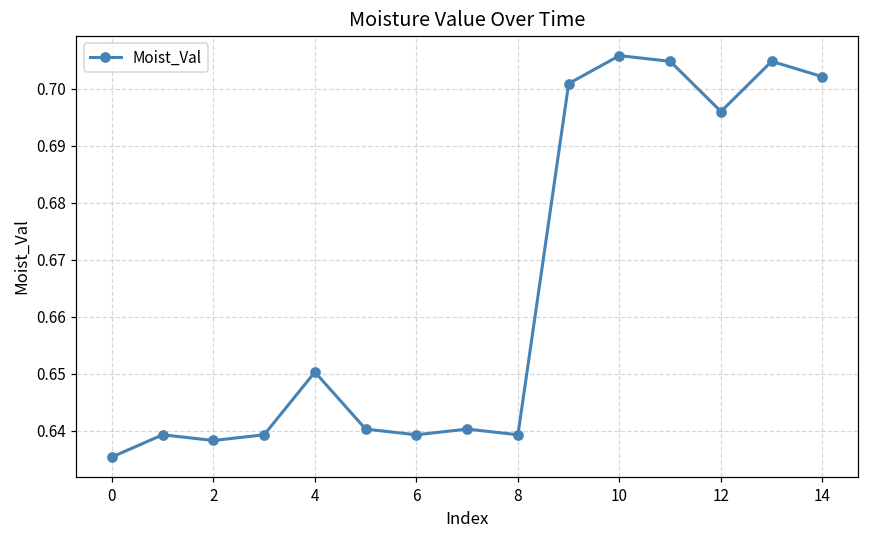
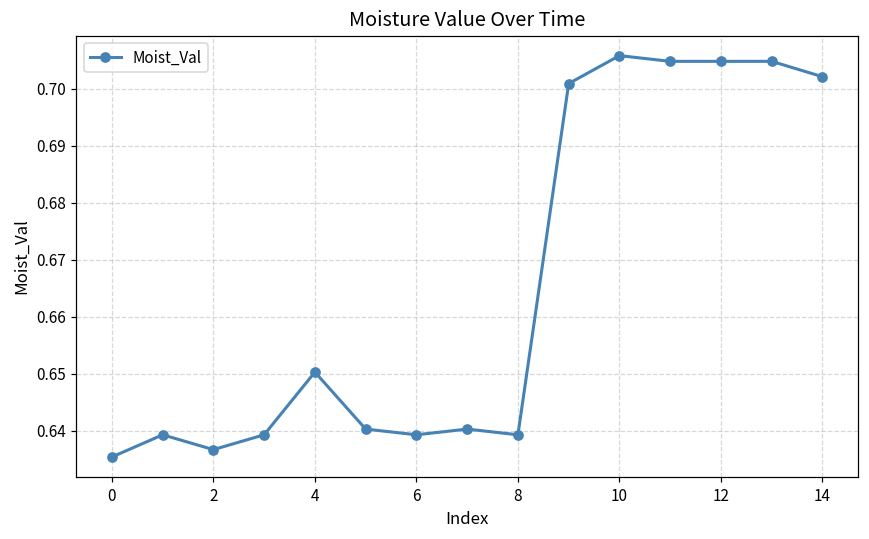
  {
    "0": 0.635,
-   "2": 0.638,
+   "2": 0.637,
    "4": 0.650,
    "6": 0.639,
    "8": 0.639,
    "10": 0.706,
-   "12": 0.696,
+   "12": 0.705,
    "14": 0.702
  }
